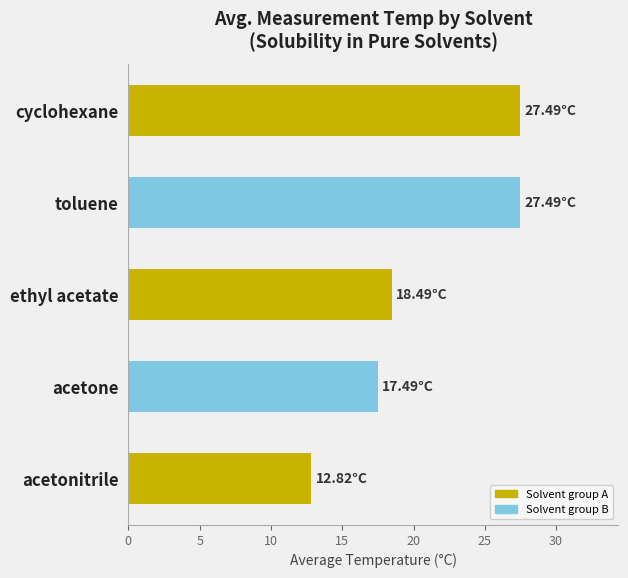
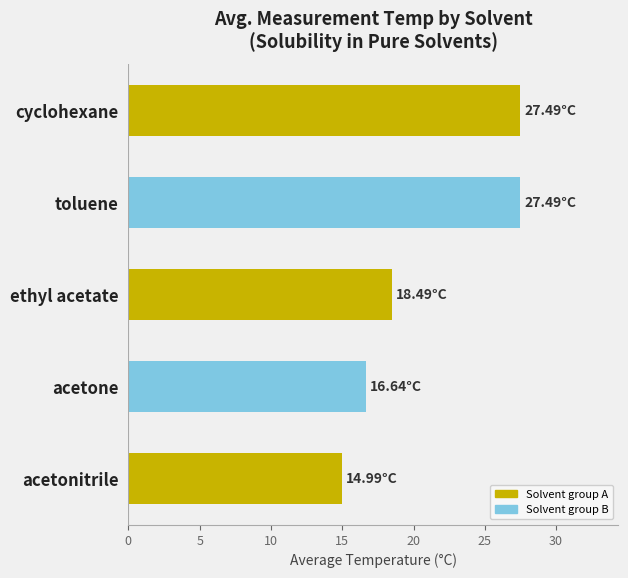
  {
    "cyclohexane": "27.49°C",
    "toluene": "27.49°C",
    "ethyl acetate": "18.49°C",
-   "acetone": "17.49°C",
-   "acetonitrile": "12.82°C"
+   "acetone": "16.64°C",
+   "acetonitrile": "14.99°C"
  }
